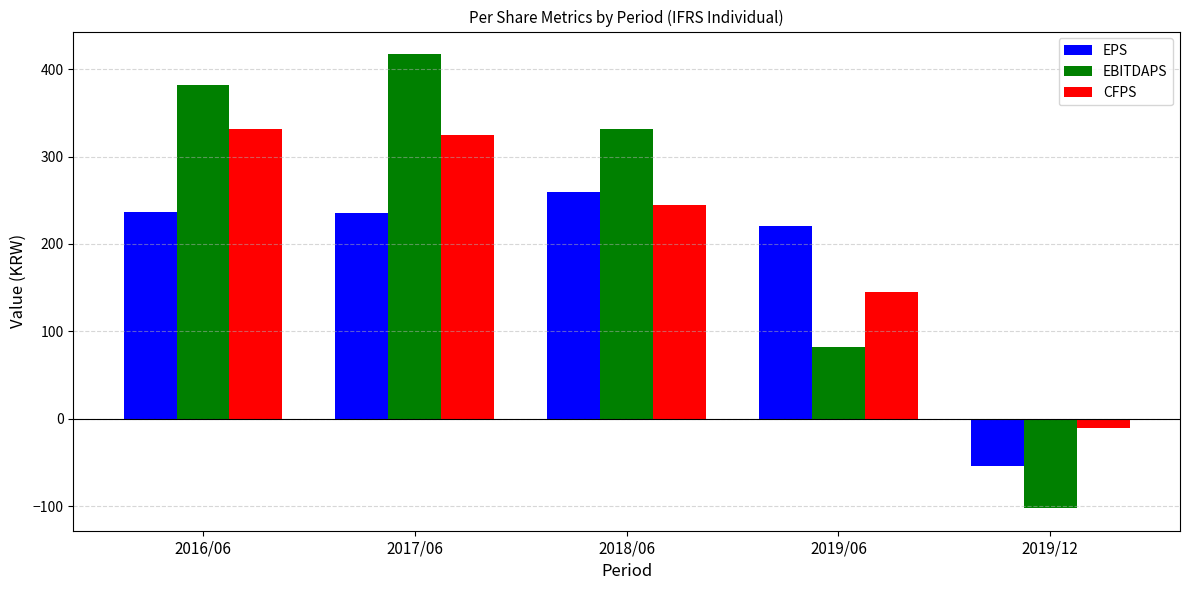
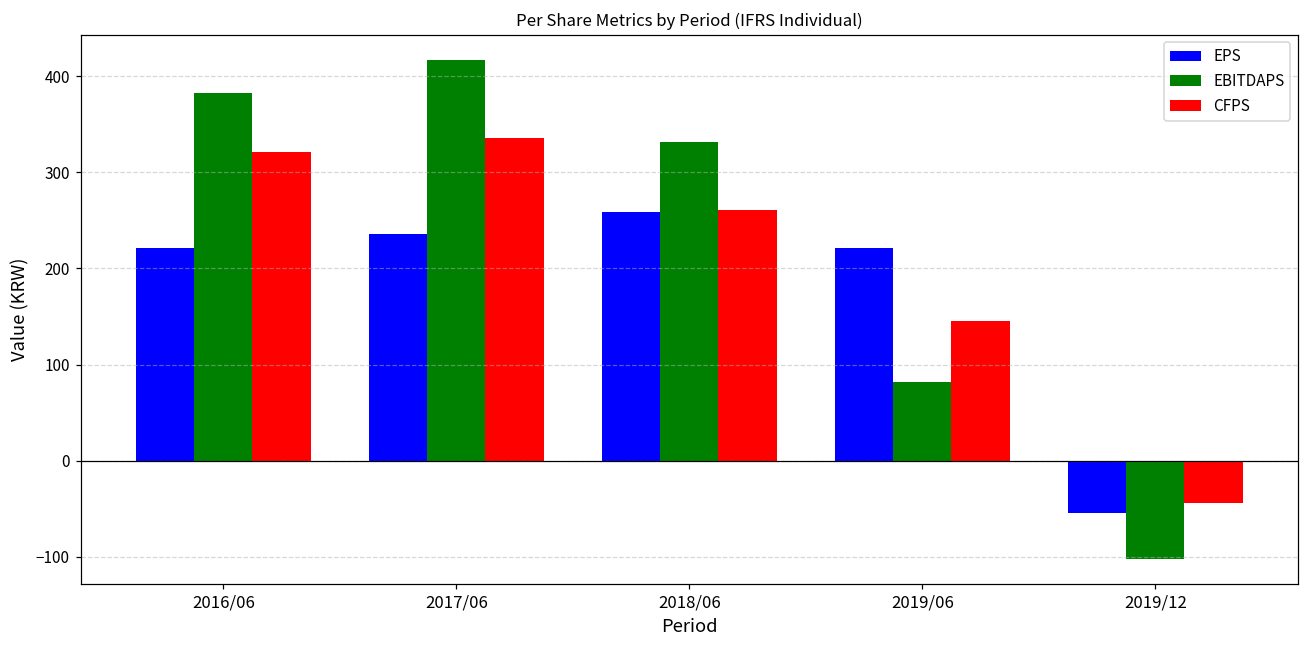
  {
    "EPS": {
-     "2016/06": 240,
+     "2016/06": 220,
      "2017/06": 240,
      "2018/06": 260,
      "2019/06": 220,
      "2019/12": -50
    },
    "EBITDAPS": {
      "2016/06": 380,
      "2017/06": 420,
      "2018/06": 330,
      "2019/06": 80,
      "2019/12": -100
    },
    "CFPS": {
-     "2016/06": 330,
-     "2017/06": 330,
-     "2018/06": 250,
+     "2016/06": 320,
+     "2017/06": 340,
+     "2018/06": 260,
      "2019/06": 150,
-     "2019/12": -10
+     "2019/12": -40
    }
  }
